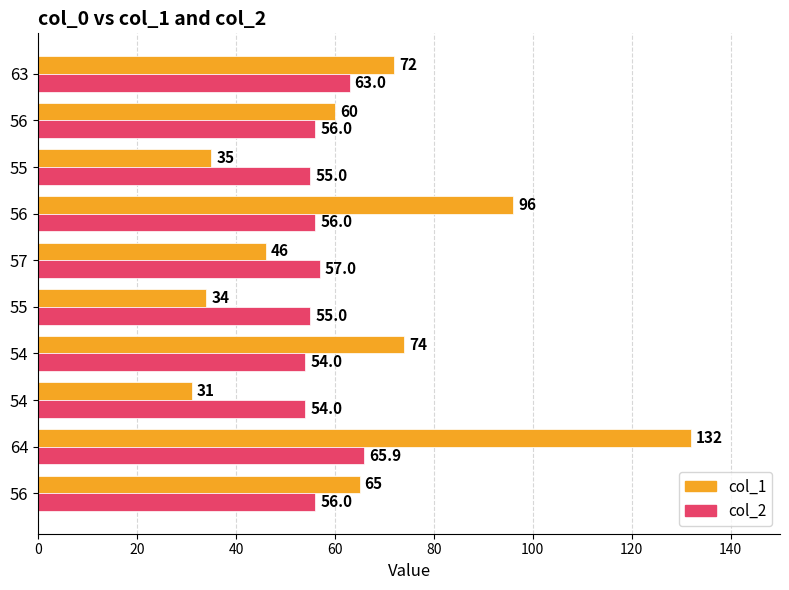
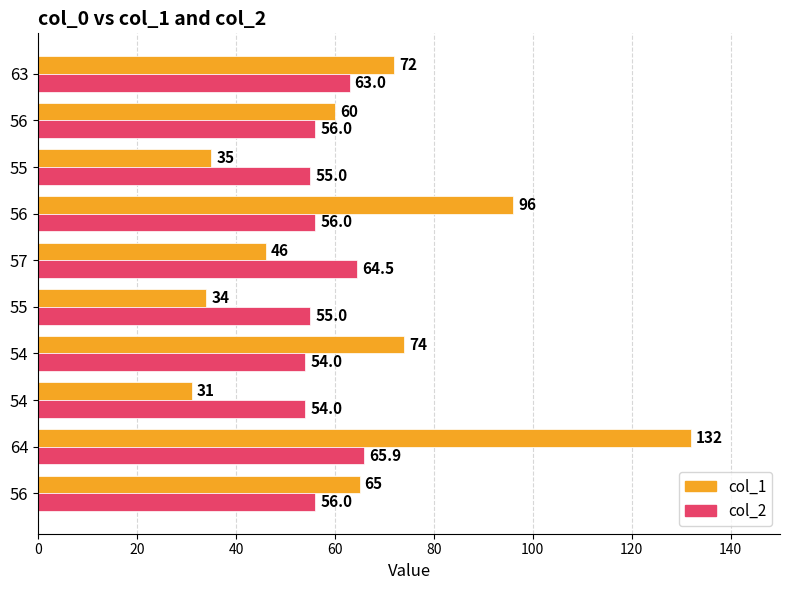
  {
    "col_1": {
      "63": 72,
      "57": 46,
      "64": 132
    },
    "col_2": {
      "63": 63.0,
-     "57": 57.0,
+     "57": 64.5,
      "64": 65.9
    }
  }
